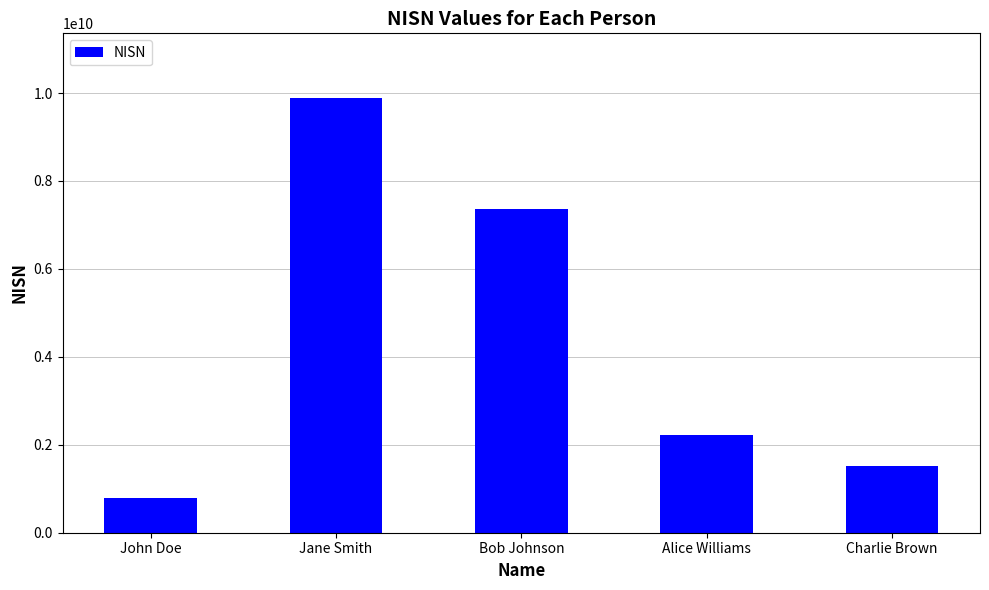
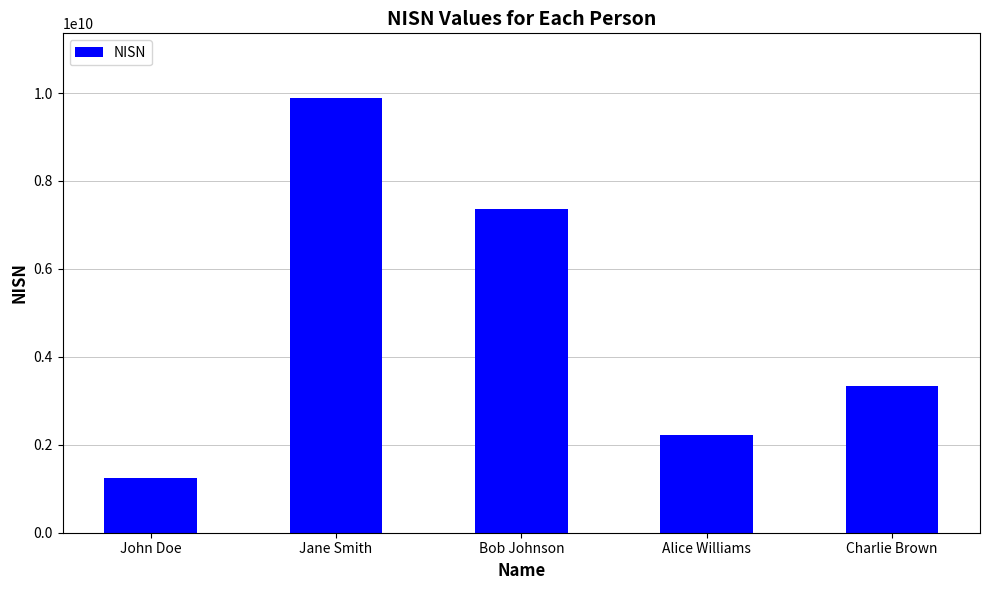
  {
-   "John Doe": 800000000,
+   "John Doe": 1200000000,
    "Jane Smith": 9900000000,
    "Bob Johnson": 7400000000,
    "Alice Williams": 2200000000,
-   "Charlie Brown": 1500000000
+   "Charlie Brown": 3300000000
  }
